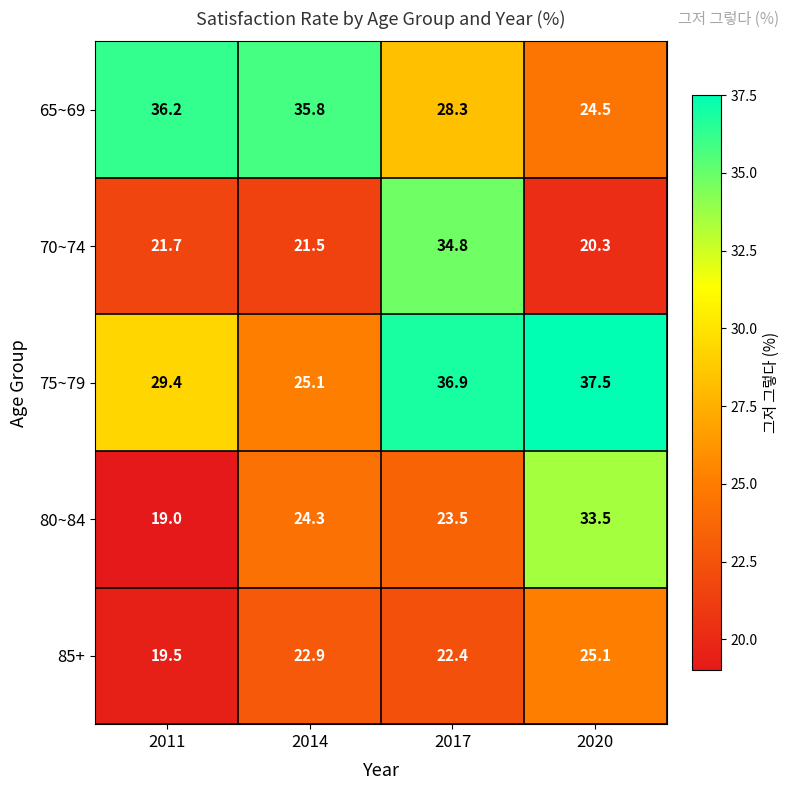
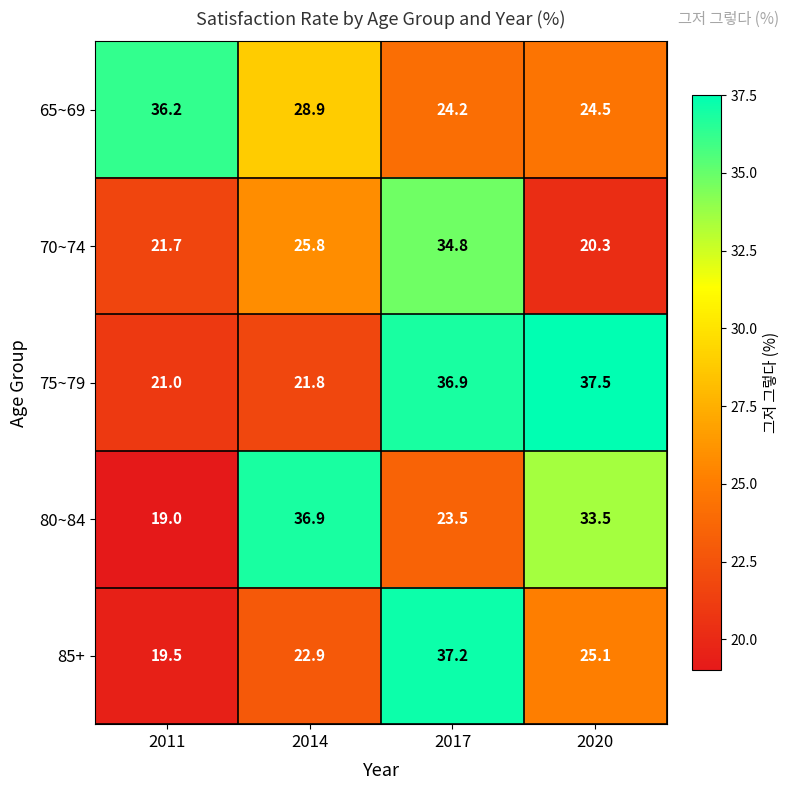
  {
    "65~69": {
      "2011": 36.2,
-     "2014": 35.8,
-     "2017": 28.3,
+     "2014": 28.9,
+     "2017": 24.2,
      "2020": 24.5
    },
    "70~74": {
      "2011": 21.7,
-     "2014": 21.5,
+     "2014": 25.8,
      "2017": 34.8,
      "2020": 20.3
    },
    "75~79": {
-     "2011": 29.4,
-     "2014": 25.1,
+     "2011": 21.0,
+     "2014": 21.8,
      "2017": 36.9,
      "2020": 37.5
    },
    "80~84": {
      "2011": 19.0,
-     "2014": 24.3,
+     "2014": 36.9,
      "2017": 23.5,
      "2020": 33.5
    },
    "85+": {
      "2011": 19.5,
      "2014": 22.9,
-     "2017": 22.4,
+     "2017": 37.2,
      "2020": 25.1
    }
  }
